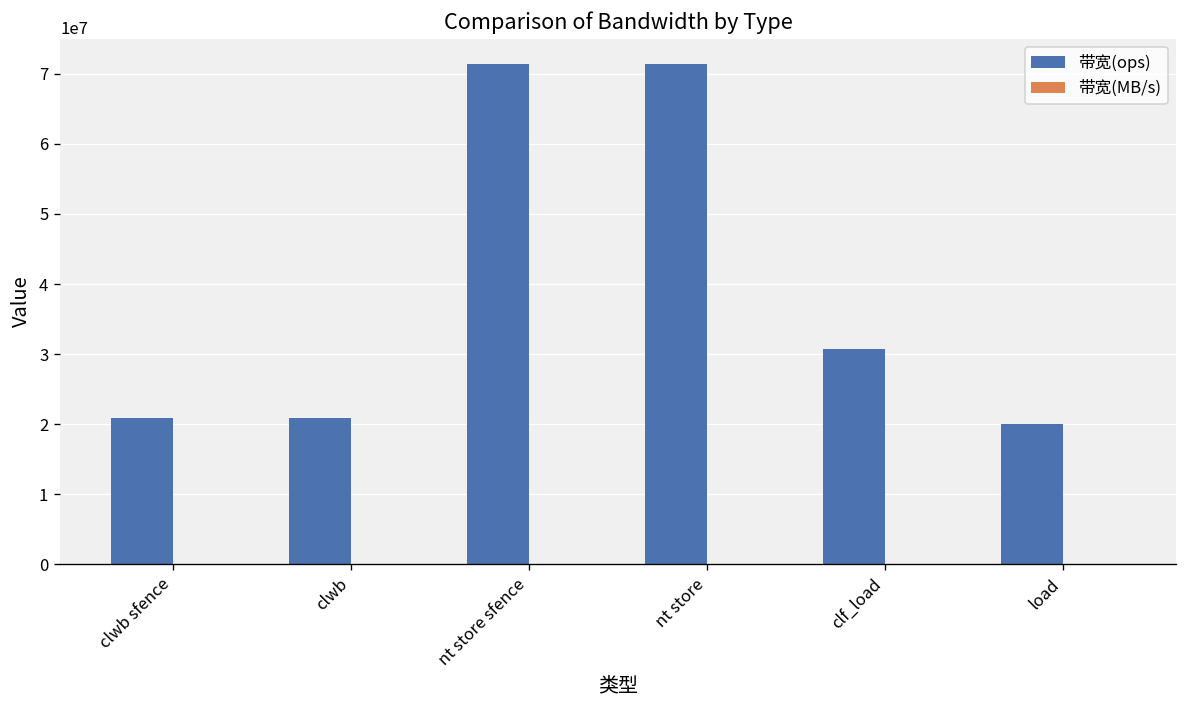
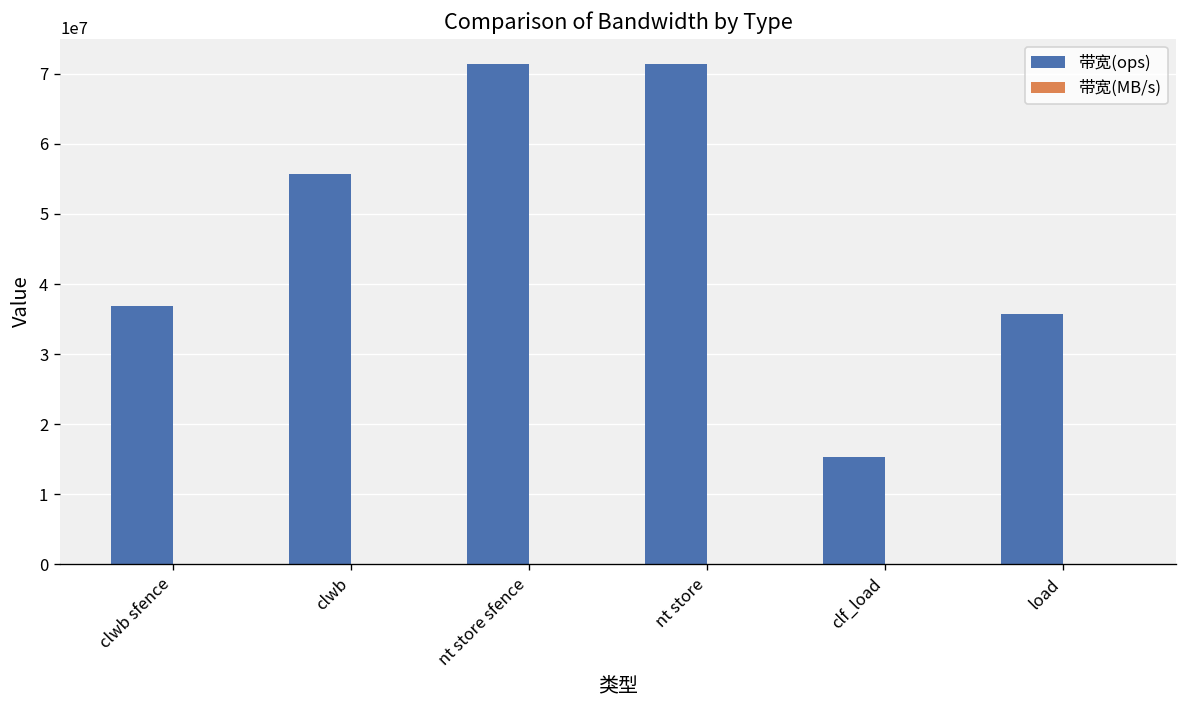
  {
    "带宽(ops)": {
-     "clwb sfence": 21000000,
-     "clwb": 21000000,
+     "clwb sfence": 37000000,
+     "clwb": 56000000,
      "nt store sfence": 71000000,
      "nt store": 71000000,
-     "clf_load": 31000000,
-     "load": 20000000
+     "clf_load": 15000000,
+     "load": 36000000
    }
  }
